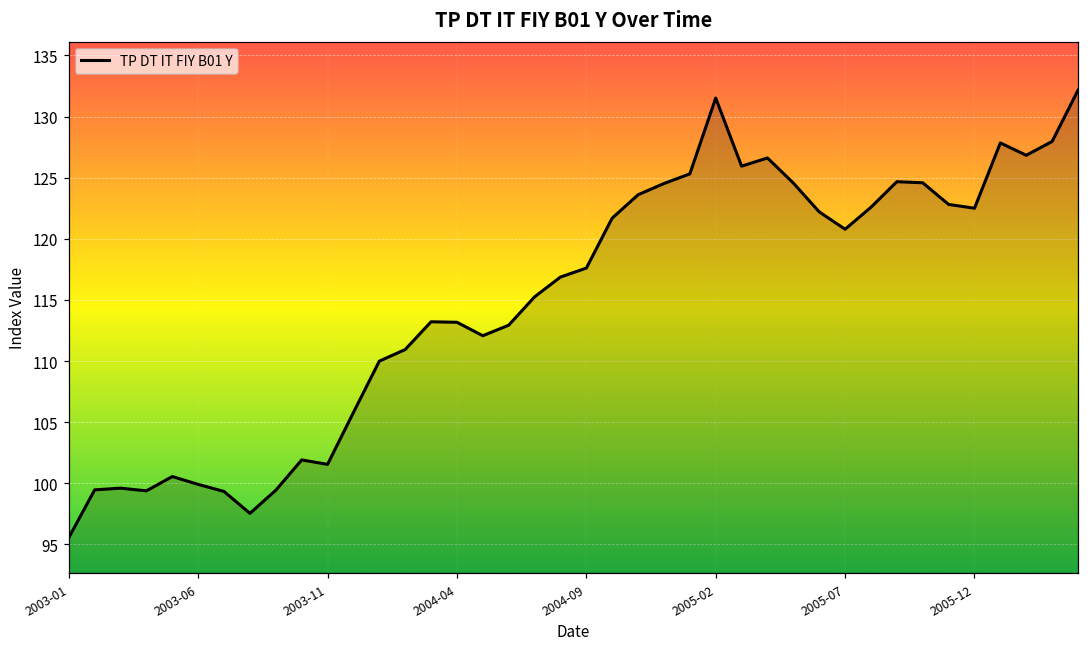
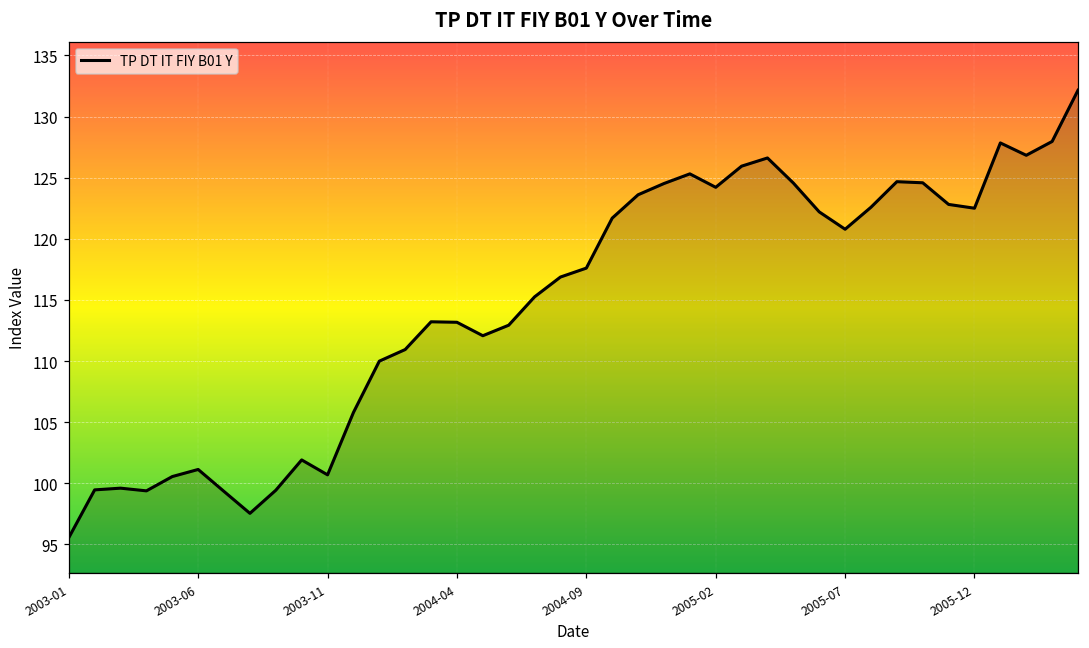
  {
    "2003-01": 95.6,
-   "2003-06": 99.9,
-   "2003-11": 101.6,
+   "2003-06": 101.1,
+   "2003-11": 100.7,
    "2004-04": 113.2,
    "2004-09": 117.6,
-   "2005-02": 131.5,
+   "2005-02": 124.2,
    "2005-07": 120.8,
    "2005-12": 122.5
  }
